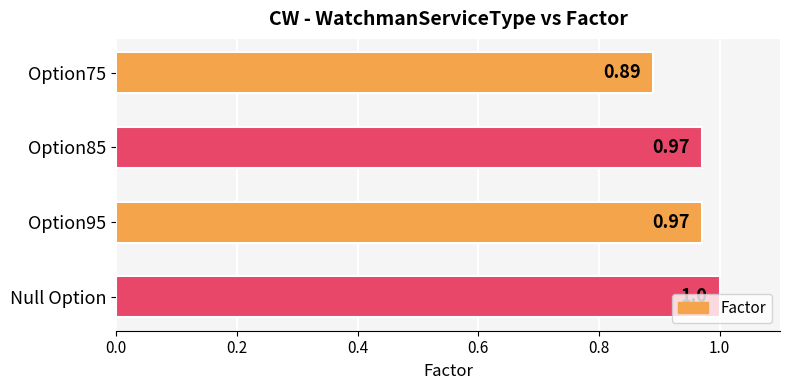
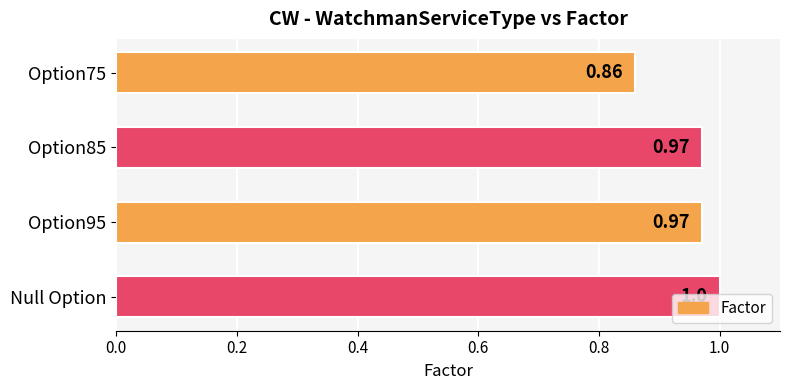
  {
-   "Option75": 0.89,
+   "Option75": 0.86,
    "Option85": 0.97,
    "Option95": 0.97
  }
